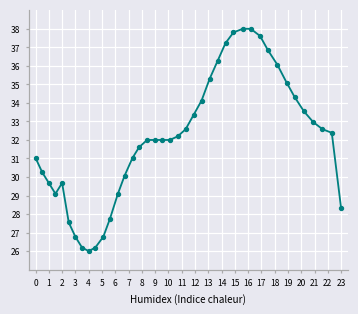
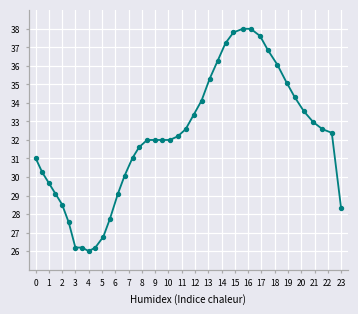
  {
    "0": 31.0,
    "1": 29.7,
-   "2": 29.7,
-   "3": 26.8,
+   "2": 28.5,
+   "3": 26.2,
    "4": 26.0,
    "9": 32.0,
    "23": 28.3
  }
